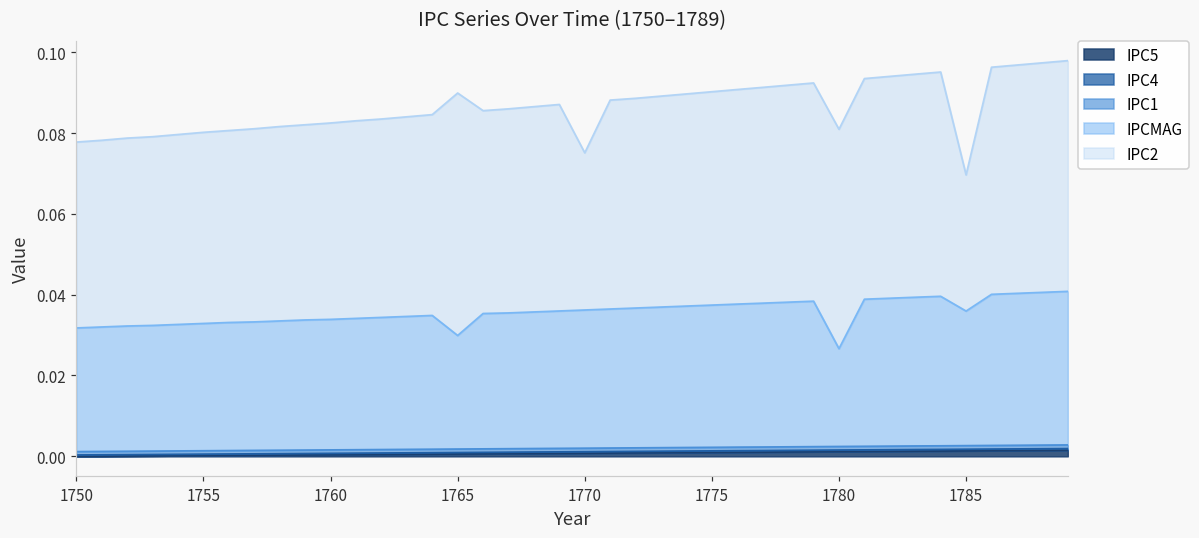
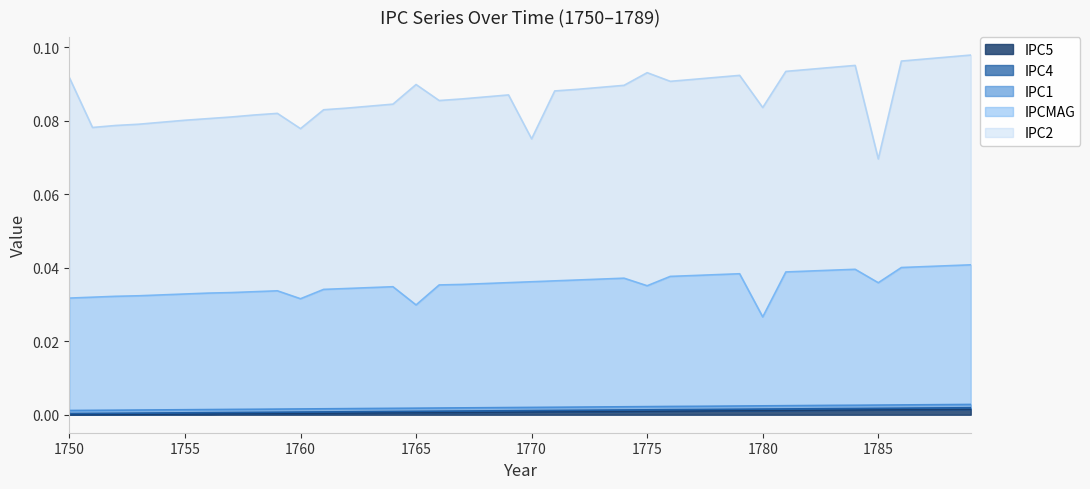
  {
    "IPC1": {
      "1750": 0.001,
      "1755": 0.001,
      "1760": 0.001,
      "1765": 0.001,
      "1770": 0.001,
      "1775": 0.001,
      "1780": 0.001,
      "1785": 0.001
    },
    "IPCMAG": {
      "1750": 0.031,
      "1755": 0.032,
-     "1760": 0.032,
+     "1760": 0.030,
      "1765": 0.028,
      "1770": 0.034,
-     "1775": 0.035,
+     "1775": 0.033,
      "1780": 0.024,
      "1785": 0.033
    },
    "IPC2": {
-     "1750": 0.046,
+     "1750": 0.060,
      "1755": 0.047,
-     "1760": 0.049,
+     "1760": 0.046,
      "1765": 0.060,
      "1770": 0.039,
-     "1775": 0.053,
-     "1780": 0.054,
+     "1775": 0.058,
+     "1780": 0.057,
      "1785": 0.034
    }
  }
